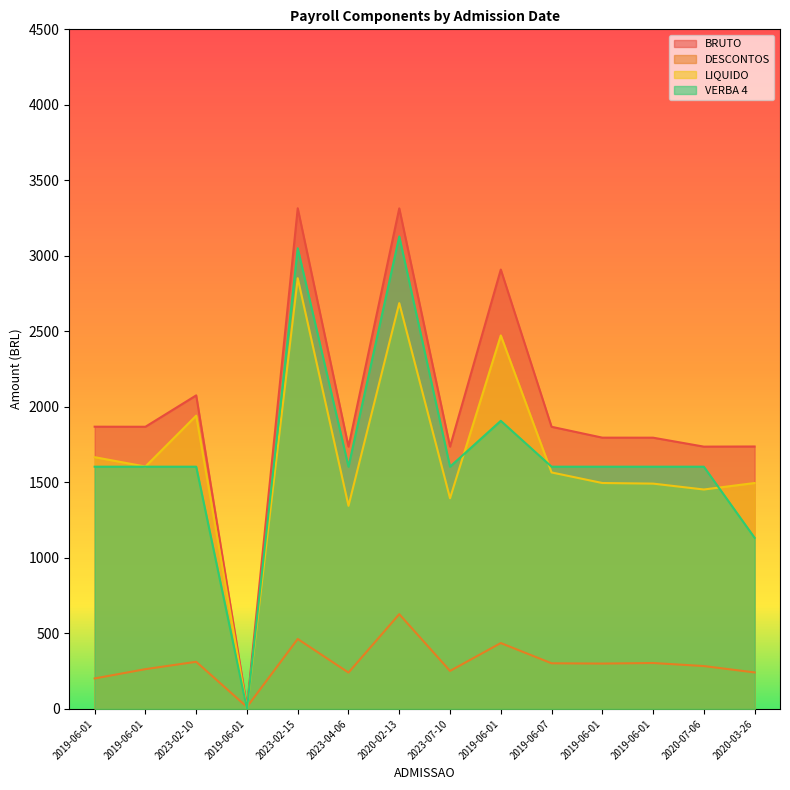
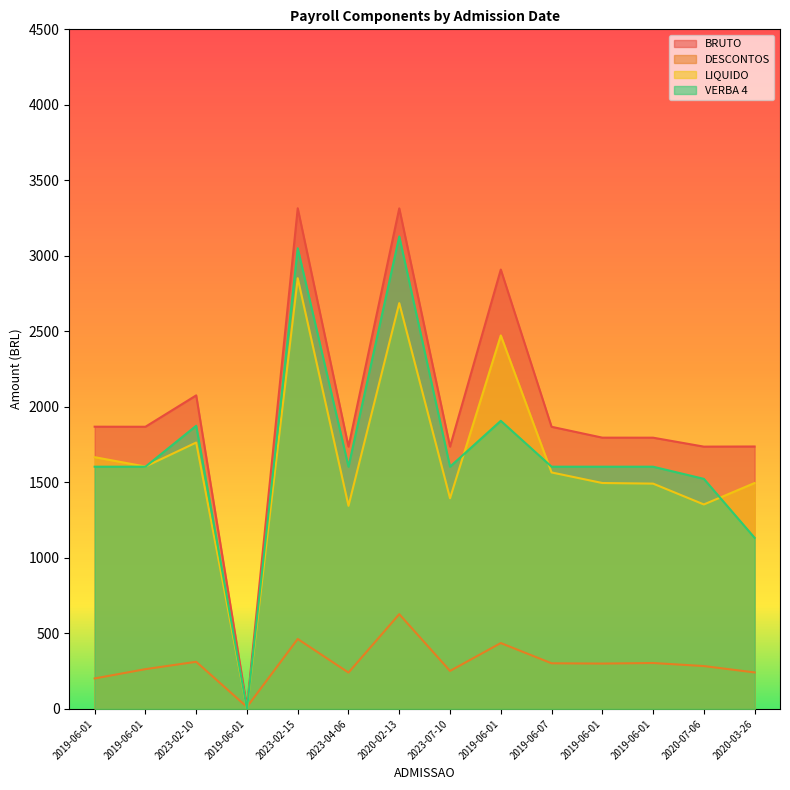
  {
    "LIQUIDO": {
-     "2023-02-10": 1940,
+     "2023-02-10": 1760,
      "2023-02-15": 2850,
      "2023-04-06": 1350,
      "2020-02-13": 2690,
      "2023-07-10": 1400,
      "2019-06-07": 1570,
-     "2020-07-06": 1450,
+     "2020-07-06": 1350,
      "2020-03-26": 1500
    },
    "VERBA 4": {
-     "2023-02-10": 1600,
+     "2023-02-10": 1880,
      "2023-02-15": 3050,
      "2023-04-06": 1600,
      "2020-02-13": 3130,
      "2023-07-10": 1600,
      "2019-06-07": 1600,
-     "2020-07-06": 1600,
+     "2020-07-06": 1520,
      "2020-03-26": 1130
    }
  }
